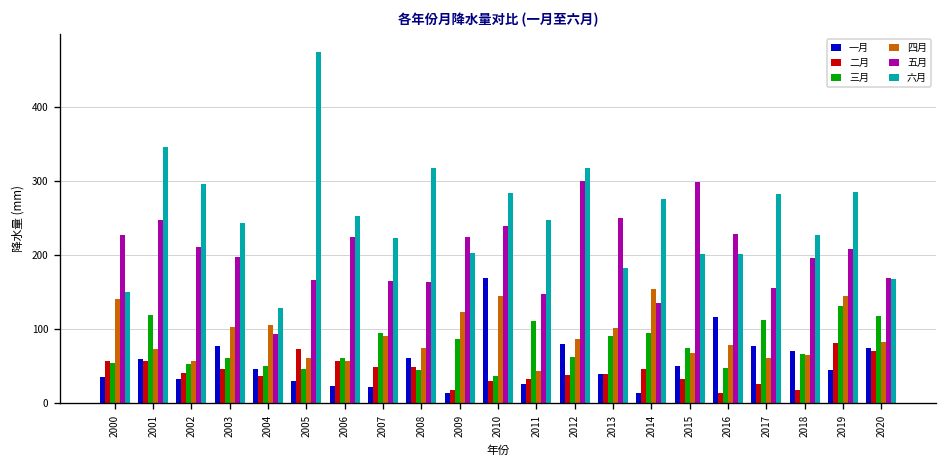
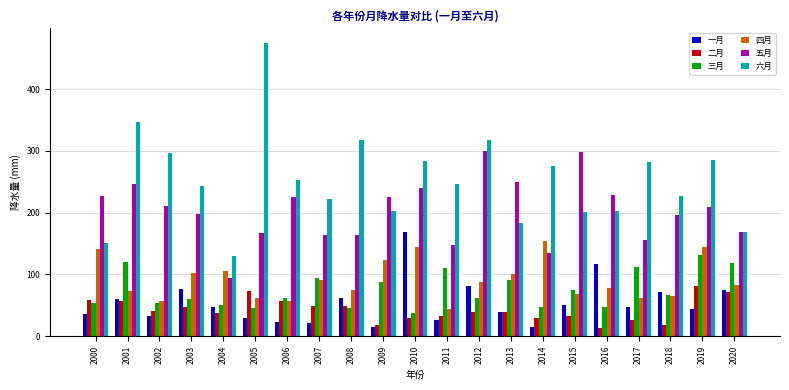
  {
    "一月": {
      "2000": 40,
      "2001": 60,
      "2002": 30,
      "2003": 80,
      "2004": 50,
      "2005": 30,
      "2006": 20,
      "2007": 20,
      "2008": 60,
      "2009": 10,
      "2010": 170,
      "2011": 30,
      "2012": 80,
      "2013": 40,
      "2014": 10,
      "2015": 50,
      "2016": 120,
-     "2017": 80,
+     "2017": 50,
      "2018": 70,
      "2019": 40,
      "2020": 70
    },
    "二月": {
      "2000": 60,
      "2001": 60,
      "2002": 40,
      "2003": 50,
      "2004": 40,
      "2005": 70,
      "2006": 60,
      "2007": 50,
      "2008": 50,
      "2009": 20,
      "2010": 30,
      "2011": 30,
      "2012": 40,
      "2013": 40,
-     "2014": 50,
+     "2014": 30,
      "2015": 30,
      "2016": 10,
      "2017": 30,
      "2018": 20,
      "2019": 80,
      "2020": 70
    },
    "三月": {
      "2000": 50,
      "2001": 120,
      "2002": 50,
      "2003": 60,
      "2004": 50,
      "2005": 50,
      "2006": 60,
      "2007": 90,
      "2008": 50,
      "2009": 90,
      "2010": 40,
      "2011": 110,
      "2012": 60,
      "2013": 90,
-     "2014": 100,
+     "2014": 50,
      "2015": 70,
      "2016": 50,
      "2017": 110,
      "2018": 70,
      "2019": 130,
      "2020": 120
    },
    "四月": {
      "2000": 140,
      "2001": 70,
      "2002": 60,
      "2003": 100,
      "2004": 110,
      "2005": 60,
      "2006": 60,
      "2007": 90,
      "2008": 70,
      "2009": 120,
      "2010": 140,
      "2011": 40,
      "2012": 90,
      "2013": 100,
      "2014": 150,
      "2015": 70,
      "2016": 80,
      "2017": 60,
      "2018": 70,
      "2019": 140,
      "2020": 80
    },
    "五月": {
      "2000": 230,
      "2001": 250,
      "2002": 210,
      "2003": 200,
      "2004": 90,
      "2005": 170,
      "2006": 230,
      "2007": 160,
      "2008": 160,
      "2009": 220,
      "2010": 240,
      "2011": 150,
      "2012": 300,
      "2013": 250,
      "2014": 130,
      "2015": 300,
      "2016": 230,
      "2017": 160,
      "2018": 200,
      "2019": 210,
      "2020": 170
    },
    "六月": {
      "2000": 150,
      "2001": 350,
      "2002": 300,
      "2003": 240,
      "2004": 130,
      "2005": 470,
      "2006": 250,
      "2007": 220,
      "2008": 320,
      "2009": 200,
      "2010": 280,
      "2011": 250,
      "2012": 320,
      "2013": 180,
      "2014": 280,
      "2015": 200,
      "2016": 200,
      "2017": 280,
      "2018": 230,
      "2019": 290,
      "2020": 170
    }
  }
